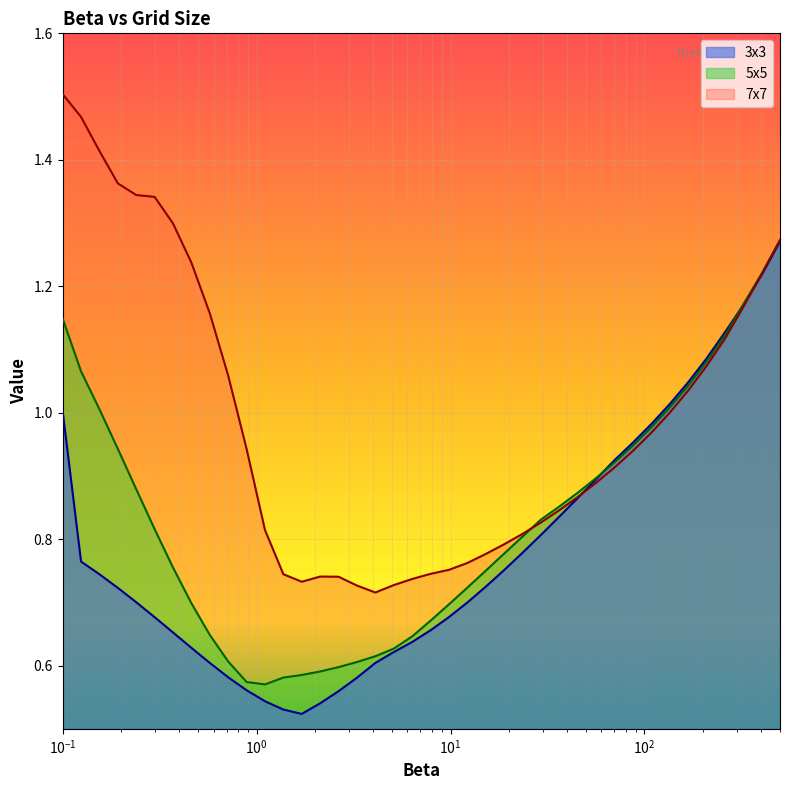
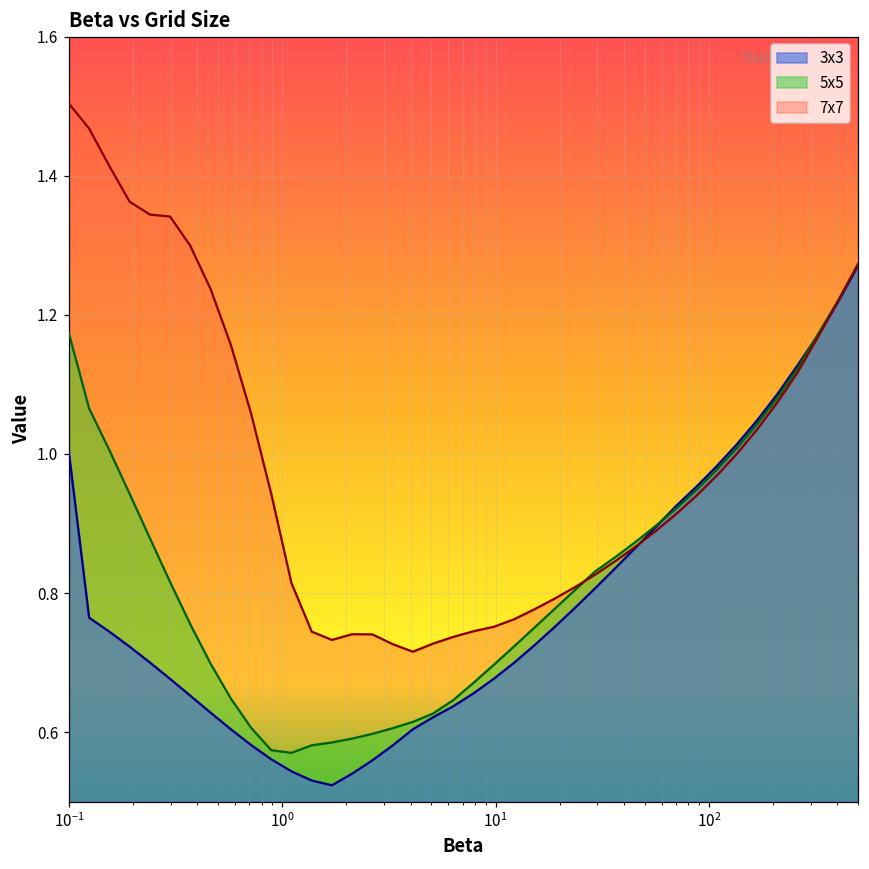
  {
    "3x3": {
      "10^-1": 1.00
    },
    "5x5": {
-     "10^-1": 1.15
+     "10^-1": 1.17
    },
    "7x7": {
      "10^-1": 1.50
    }
  }
